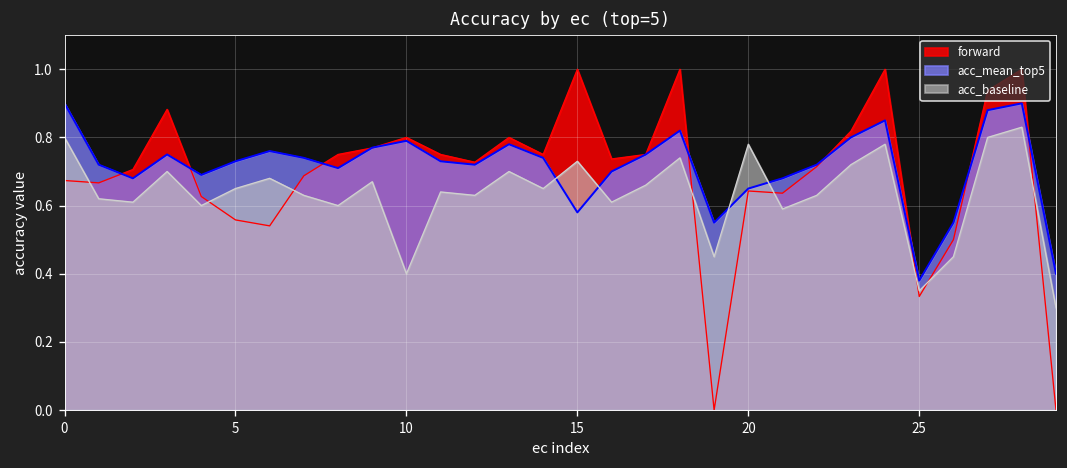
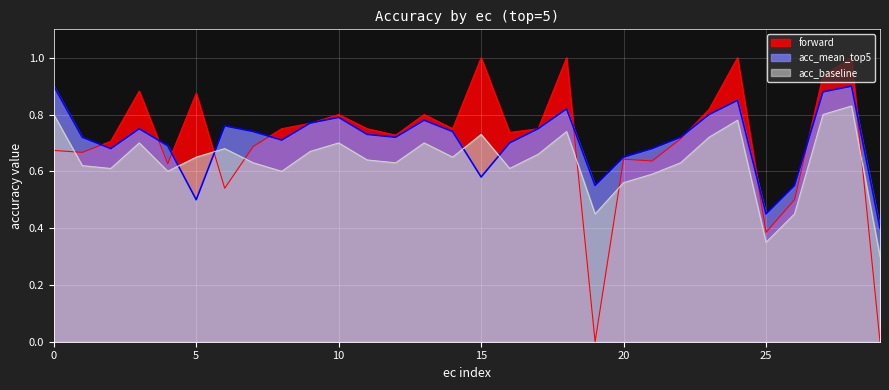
  {
    "forward": {
      "0": 0.67,
-     "5": 0.56,
+     "5": 0.88,
      "10": 0.80,
      "15": 1.00,
-     "25": 0.33
+     "25": 0.39
    },
    "acc_mean_top5": {
      "0": 0.90,
-     "5": 0.73,
+     "5": 0.50,
      "10": 0.79,
      "15": 0.58,
-     "25": 0.38
+     "25": 0.45
    },
    "acc_baseline": {
      "0": 0.80,
      "5": 0.65,
-     "10": 0.4,
+     "10": 0.7,
      "15": 0.73,
-     "20": 0.78,
+     "20": 0.56,
      "25": 0.35
    }
  }
